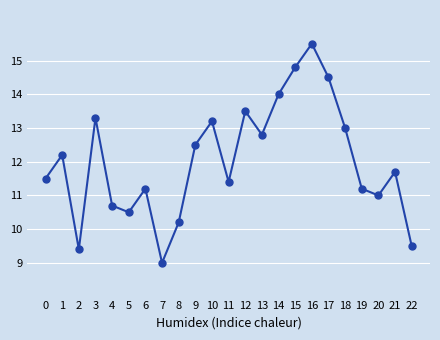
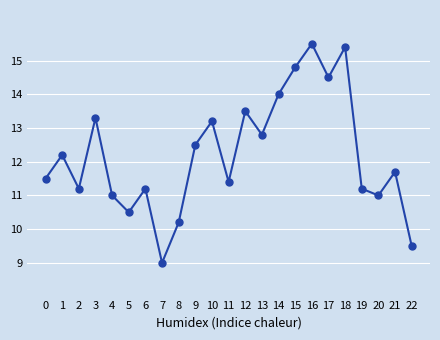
  {
    "0": 11.5,
    "1": 12.2,
-   "2": 9.4,
+   "2": 11.2,
    "3": 13.3,
-   "4": 10.7,
+   "4": 11.0,
    "5": 10.5,
    "6": 11.2,
    "7": 9.0,
    "8": 10.2,
    "9": 12.5,
    "10": 13.2,
    "11": 11.4,
    "12": 13.5,
    "13": 12.8,
    "14": 14.0,
    "15": 14.8,
    "16": 15.5,
    "17": 14.5,
-   "18": 13.0,
+   "18": 15.4,
    "19": 11.2,
    "20": 11.0,
    "21": 11.7,
    "22": 9.5
  }
